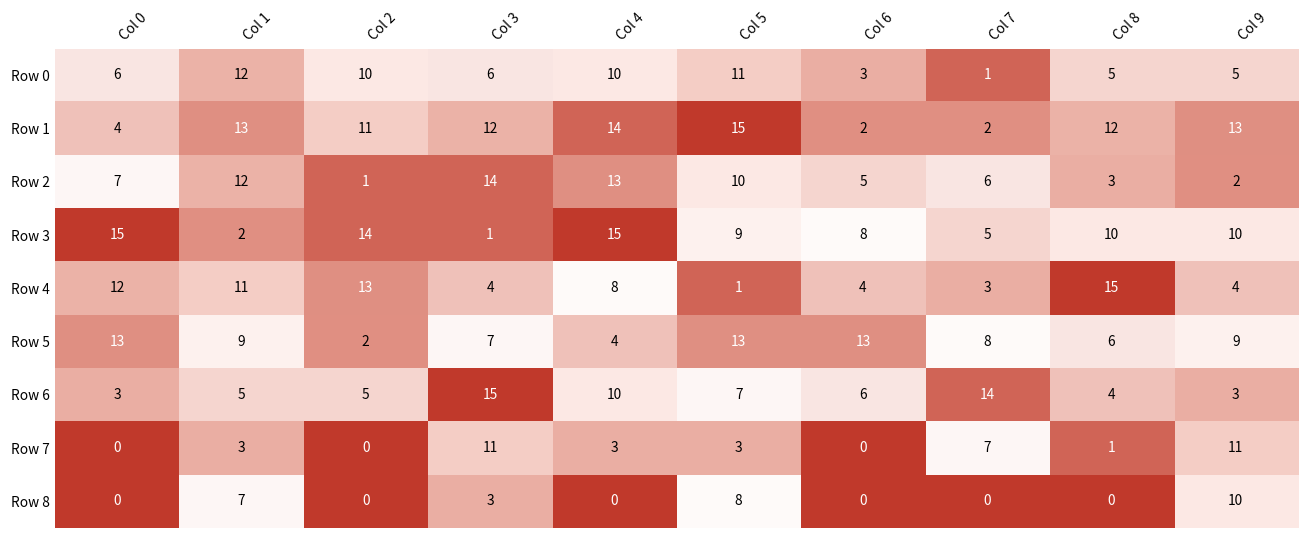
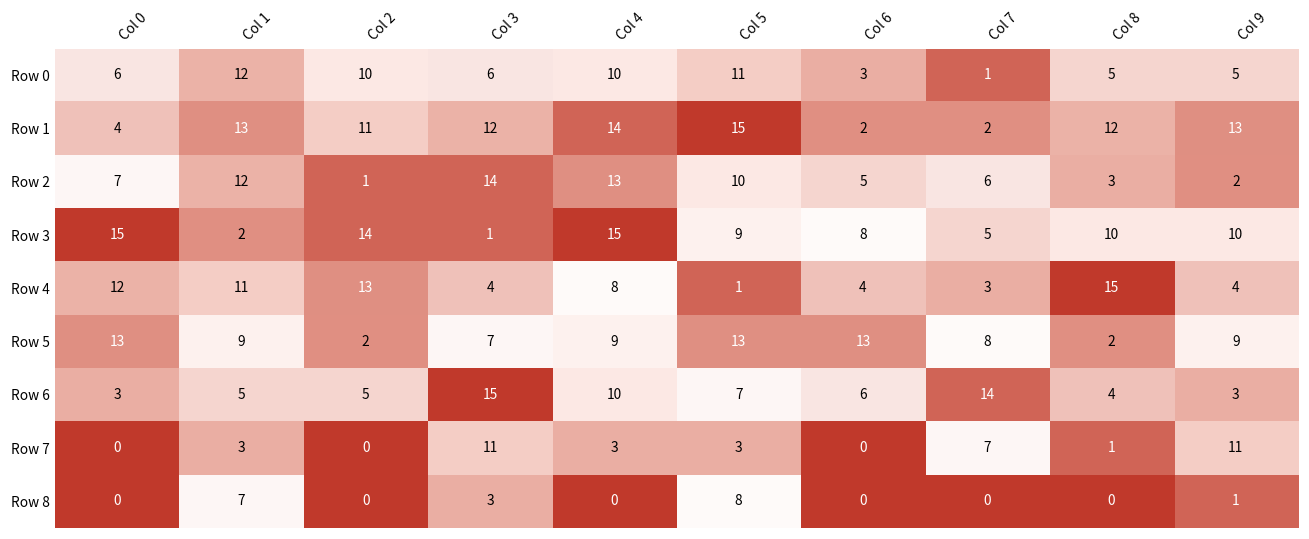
  {
    "Row 0": {
      "Col 0": 6,
      "Col 1": 12,
      "Col 2": 10,
      "Col 3": 6,
      "Col 4": 10,
      "Col 5": 11,
      "Col 6": 3,
      "Col 7": 1,
      "Col 8": 5,
      "Col 9": 5
    },
    "Row 1": {
      "Col 0": 4,
      "Col 1": 13,
      "Col 2": 11,
      "Col 3": 12,
      "Col 4": 14,
      "Col 5": 15,
      "Col 6": 2,
      "Col 7": 2,
      "Col 8": 12,
      "Col 9": 13
    },
    "Row 2": {
      "Col 0": 7,
      "Col 1": 12,
      "Col 2": 1,
      "Col 3": 14,
      "Col 4": 13,
      "Col 5": 10,
      "Col 6": 5,
      "Col 7": 6,
      "Col 8": 3,
      "Col 9": 2
    },
    "Row 3": {
      "Col 0": 15,
      "Col 1": 2,
      "Col 2": 14,
      "Col 3": 1,
      "Col 4": 15,
      "Col 5": 9,
      "Col 6": 8,
      "Col 7": 5,
      "Col 8": 10,
      "Col 9": 10
    },
    "Row 4": {
      "Col 0": 12,
      "Col 1": 11,
      "Col 2": 13,
      "Col 3": 4,
      "Col 4": 8,
      "Col 5": 1,
      "Col 6": 4,
      "Col 7": 3,
      "Col 8": 15,
      "Col 9": 4
    },
    "Row 5": {
      "Col 0": 13,
      "Col 1": 9,
      "Col 2": 2,
      "Col 3": 7,
-     "Col 4": 4,
+     "Col 4": 9,
      "Col 5": 13,
      "Col 6": 13,
      "Col 7": 8,
-     "Col 8": 6,
+     "Col 8": 2,
      "Col 9": 9
    },
    "Row 6": {
      "Col 0": 3,
      "Col 1": 5,
      "Col 2": 5,
      "Col 3": 15,
      "Col 4": 10,
      "Col 5": 7,
      "Col 6": 6,
      "Col 7": 14,
      "Col 8": 4,
      "Col 9": 3
    },
    "Row 7": {
      "Col 0": 0,
      "Col 1": 3,
      "Col 2": 0,
      "Col 3": 11,
      "Col 4": 3,
      "Col 5": 3,
      "Col 6": 0,
      "Col 7": 7,
      "Col 8": 1,
      "Col 9": 11
    },
    "Row 8": {
      "Col 0": 0,
      "Col 1": 7,
      "Col 2": 0,
      "Col 3": 3,
      "Col 4": 0,
      "Col 5": 8,
      "Col 6": 0,
      "Col 7": 0,
      "Col 8": 0,
-     "Col 9": 10
+     "Col 9": 1
    }
  }
